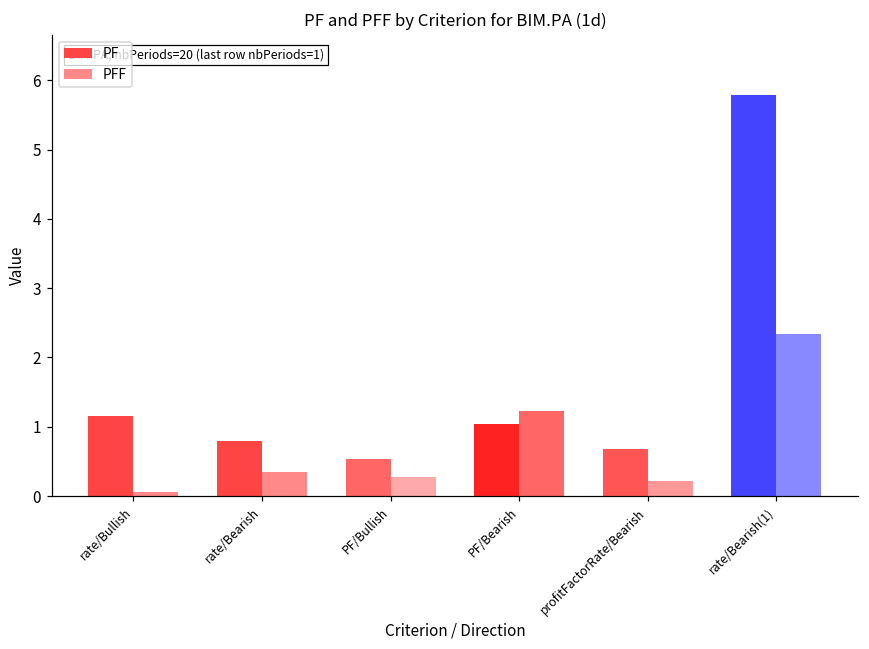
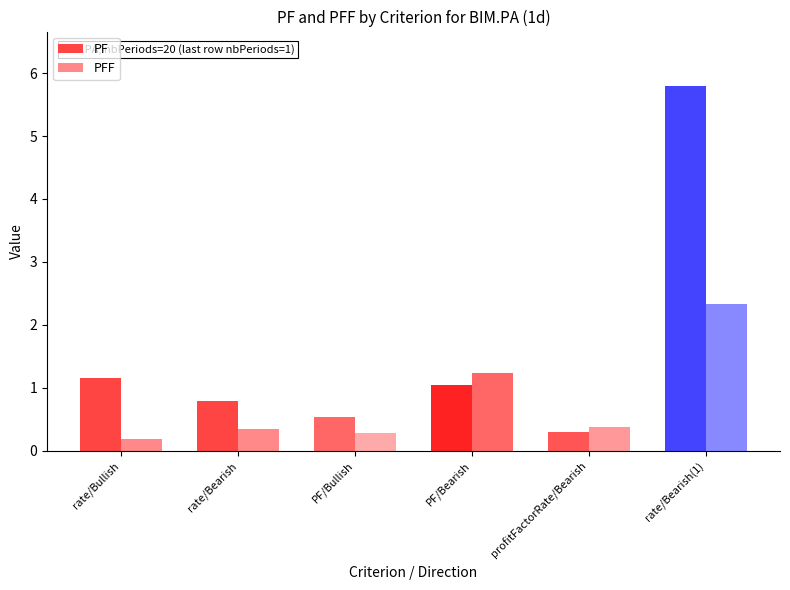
  {
    "PF": {
      "rate/Bullish": 1.2,
      "rate/Bearish": 0.8,
      "PF/Bullish": 0.5,
      "PF/Bearish": 1.0,
-     "profitFactorRate/Bearish": 0.7,
+     "profitFactorRate/Bearish": 0.3,
      "rate/Bearish(1)": 5.8
    },
    "PFF": {
-     "rate/Bullish": 0.1,
+     "rate/Bullish": 0.2,
      "rate/Bearish": 0.3,
      "PF/Bullish": 0.3,
      "PF/Bearish": 1.2,
-     "profitFactorRate/Bearish": 0.2,
+     "profitFactorRate/Bearish": 0.4,
      "rate/Bearish(1)": 2.3
    }
  }
